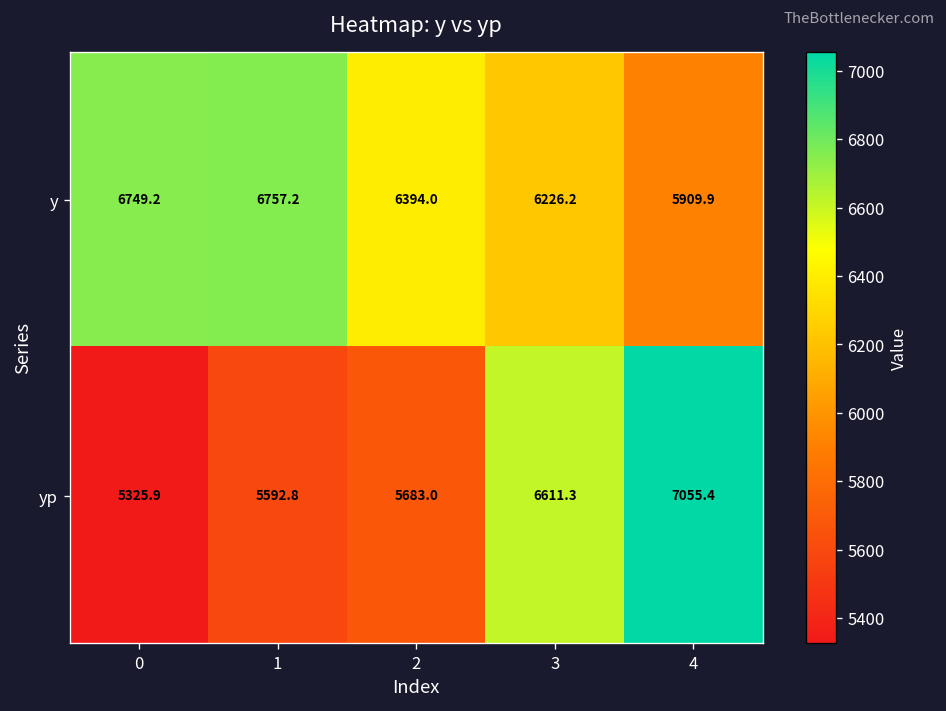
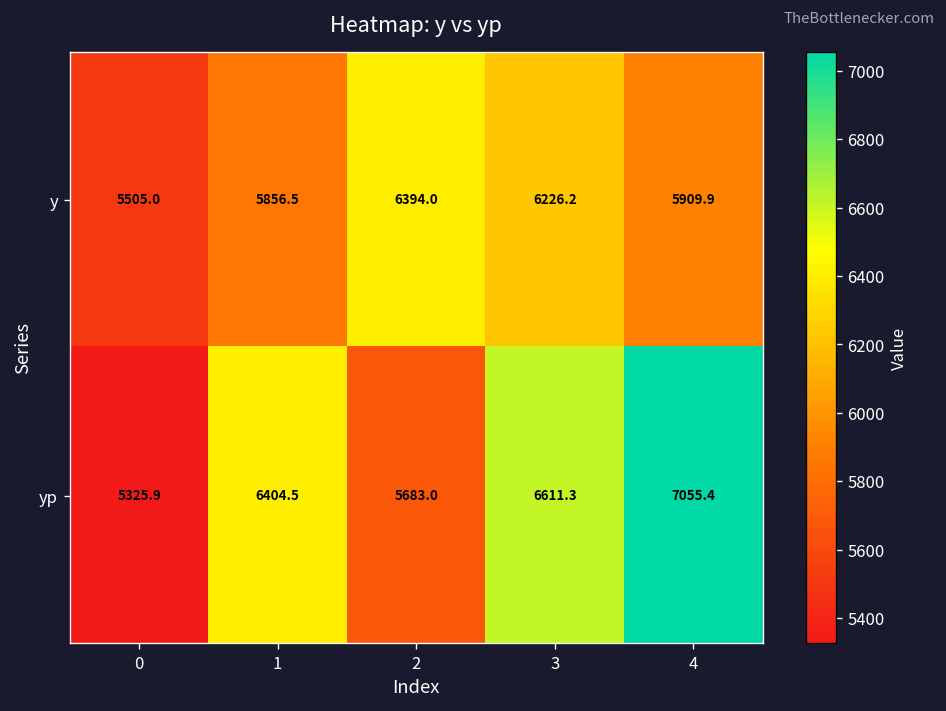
  {
    "y": {
-     "0": 6749.2,
-     "1": 6757.2,
+     "0": 5505.0,
+     "1": 5856.5,
      "2": 6394.0,
      "3": 6226.2,
      "4": 5909.9
    },
    "yp": {
      "0": 5325.9,
-     "1": 5592.8,
+     "1": 6404.5,
      "2": 5683.0,
      "3": 6611.3,
      "4": 7055.4
    }
  }
